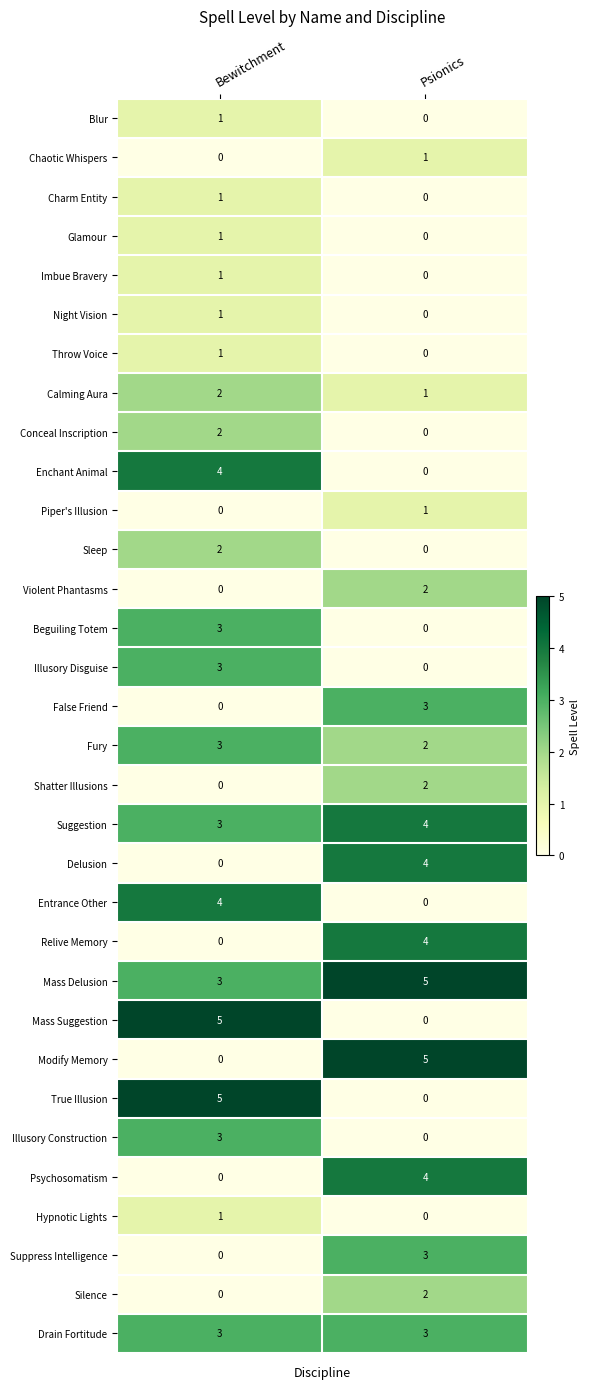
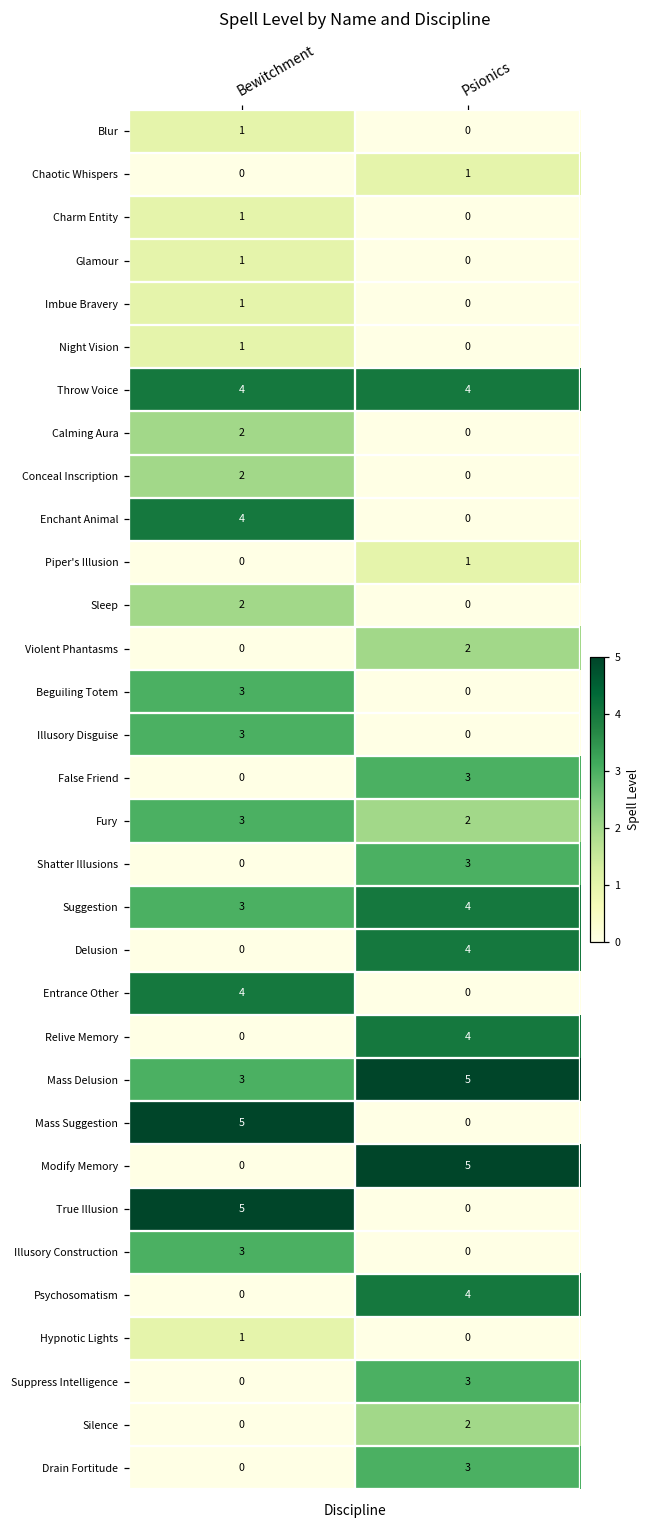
  {
    "Blur": {
      "Bewitchment": 1,
      "Psionics": 0
    },
    "Chaotic Whispers": {
      "Bewitchment": 0,
      "Psionics": 1
    },
    "Charm Entity": {
      "Bewitchment": 1,
      "Psionics": 0
    },
    "Glamour": {
      "Bewitchment": 1,
      "Psionics": 0
    },
    "Imbue Bravery": {
      "Bewitchment": 1,
      "Psionics": 0
    },
    "Night Vision": {
      "Bewitchment": 1,
      "Psionics": 0
    },
    "Throw Voice": {
-     "Bewitchment": 1,
-     "Psionics": 0
+     "Bewitchment": 4,
+     "Psionics": 4
    },
    "Calming Aura": {
      "Bewitchment": 2,
-     "Psionics": 1
+     "Psionics": 0
    },
    "Conceal Inscription": {
      "Bewitchment": 2,
      "Psionics": 0
    },
    "Enchant Animal": {
      "Bewitchment": 4,
      "Psionics": 0
    },
    "Piper's Illusion": {
      "Bewitchment": 0,
      "Psionics": 1
    },
    "Sleep": {
      "Bewitchment": 2,
      "Psionics": 0
    },
    "Violent Phantasms": {
      "Bewitchment": 0,
      "Psionics": 2
    },
    "Beguiling Totem": {
      "Bewitchment": 3,
      "Psionics": 0
    },
    "Illusory Disguise": {
      "Bewitchment": 3,
      "Psionics": 0
    },
    "False Friend": {
      "Bewitchment": 0,
      "Psionics": 3
    },
    "Fury": {
      "Bewitchment": 3,
      "Psionics": 2
    },
    "Shatter Illusions": {
      "Bewitchment": 0,
-     "Psionics": 2
+     "Psionics": 3
    },
    "Suggestion": {
      "Bewitchment": 3,
      "Psionics": 4
    },
    "Delusion": {
      "Bewitchment": 0,
      "Psionics": 4
    },
    "Entrance Other": {
      "Bewitchment": 4,
      "Psionics": 0
    },
    "Relive Memory": {
      "Bewitchment": 0,
      "Psionics": 4
    },
    "Mass Delusion": {
      "Bewitchment": 3,
      "Psionics": 5
    },
    "Mass Suggestion": {
      "Bewitchment": 5,
      "Psionics": 0
    },
    "Modify Memory": {
      "Bewitchment": 0,
      "Psionics": 5
    },
    "True Illusion": {
      "Bewitchment": 5,
      "Psionics": 0
    },
    "Illusory Construction": {
      "Bewitchment": 3,
      "Psionics": 0
    },
    "Psychosomatism": {
      "Bewitchment": 0,
      "Psionics": 4
    },
    "Hypnotic Lights": {
      "Bewitchment": 1,
      "Psionics": 0
    },
    "Suppress Intelligence": {
      "Bewitchment": 0,
      "Psionics": 3
    },
    "Silence": {
      "Bewitchment": 0,
      "Psionics": 2
    },
    "Drain Fortitude": {
-     "Bewitchment": 3,
+     "Bewitchment": 0,
      "Psionics": 3
    }
  }
